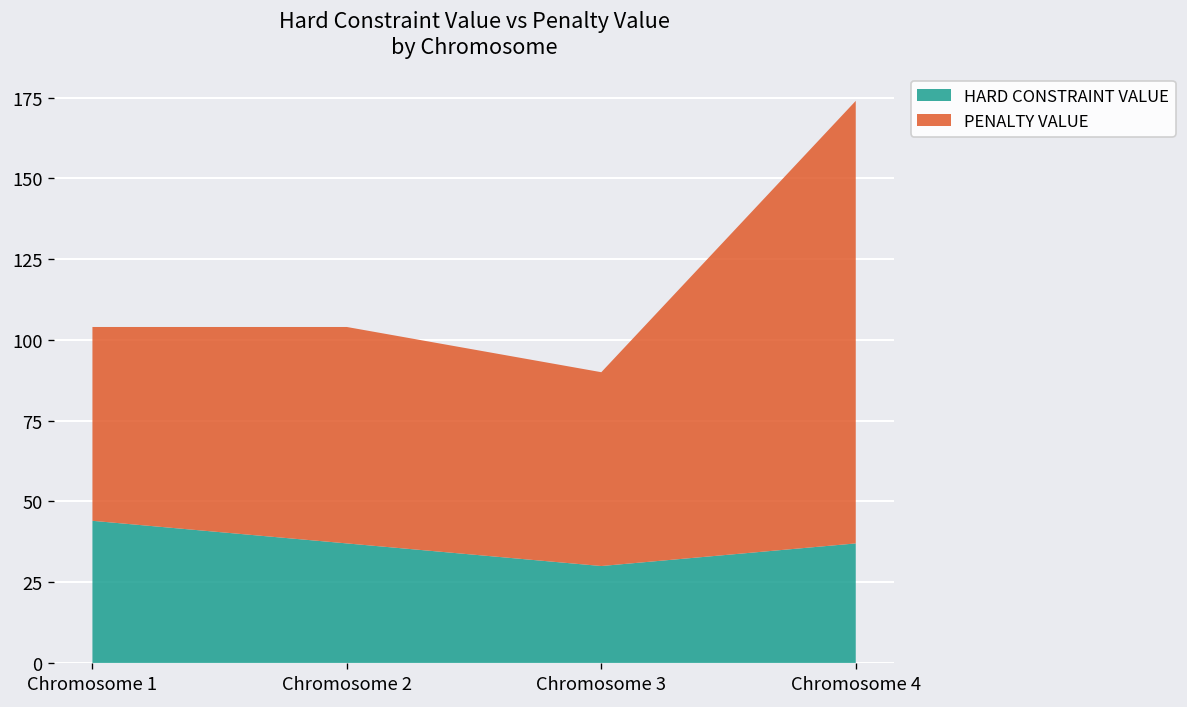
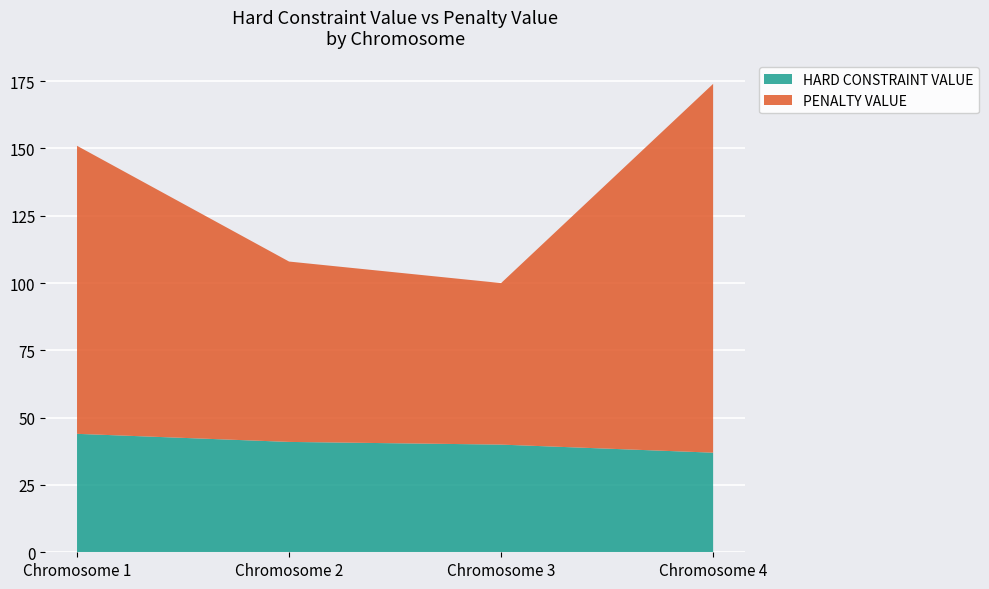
  {
    "HARD CONSTRAINT VALUE": {
      "Chromosome 1": 44,
-     "Chromosome 2": 37,
-     "Chromosome 3": 30,
+     "Chromosome 2": 41,
+     "Chromosome 3": 40,
      "Chromosome 4": 37
    },
    "PENALTY VALUE": {
-     "Chromosome 1": 60,
+     "Chromosome 1": 107,
      "Chromosome 2": 67,
      "Chromosome 3": 60,
      "Chromosome 4": 137
    }
  }
